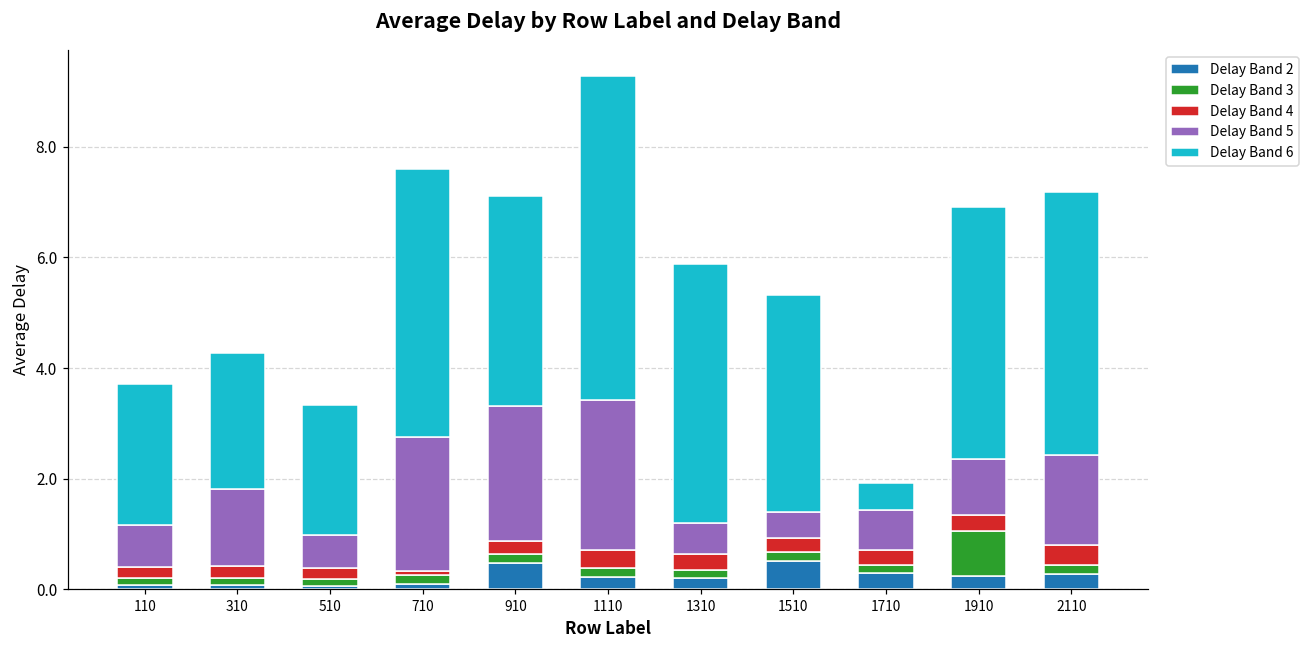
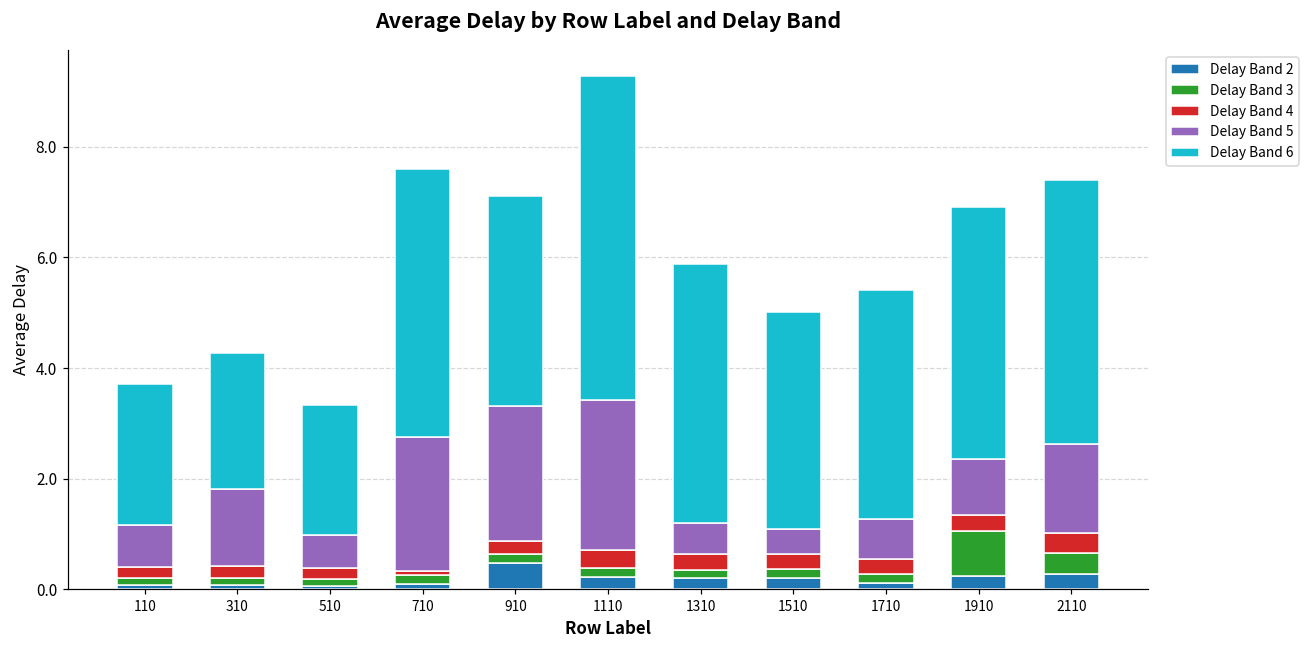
  {
    "Delay Band 2": {
      "110": 0.1,
      "310": 0.1,
      "510": 0.1,
      "710": 0.1,
      "910": 0.5,
      "1110": 0.2,
      "1310": 0.2,
-     "1510": 0.5,
-     "1710": 0.3,
+     "1510": 0.2,
+     "1710": 0.1,
      "1910": 0.2,
      "2110": 0.3
    },
    "Delay Band 3": {
      "110": 0.1,
      "310": 0.1,
      "510": 0.1,
      "710": 0.2,
      "910": 0.2,
      "1110": 0.2,
      "1310": 0.1,
      "1510": 0.2,
      "1710": 0.2,
      "1910": 0.8,
-     "2110": 0.2
+     "2110": 0.4
    },
    "Delay Band 4": {
      "110": 0.2,
      "310": 0.2,
      "510": 0.2,
      "710": 0.1,
      "910": 0.2,
      "1110": 0.3,
      "1310": 0.3,
      "1510": 0.3,
      "1710": 0.3,
      "1910": 0.3,
      "2110": 0.4
    },
    "Delay Band 5": {
      "110": 0.8,
      "310": 1.4,
      "510": 0.6,
      "710": 2.4,
      "910": 2.4,
      "1110": 2.7,
      "1310": 0.6,
      "1510": 0.5,
      "1710": 0.7,
      "1910": 1.0,
      "2110": 1.6
    },
    "Delay Band 6": {
      "110": 2.5,
      "310": 2.5,
      "510": 2.4,
      "710": 4.9,
      "910": 3.8,
      "1110": 5.9,
      "1310": 4.7,
      "1510": 3.9,
-     "1710": 0.5,
+     "1710": 4.2,
      "1910": 4.6,
      "2110": 4.8
    }
  }
